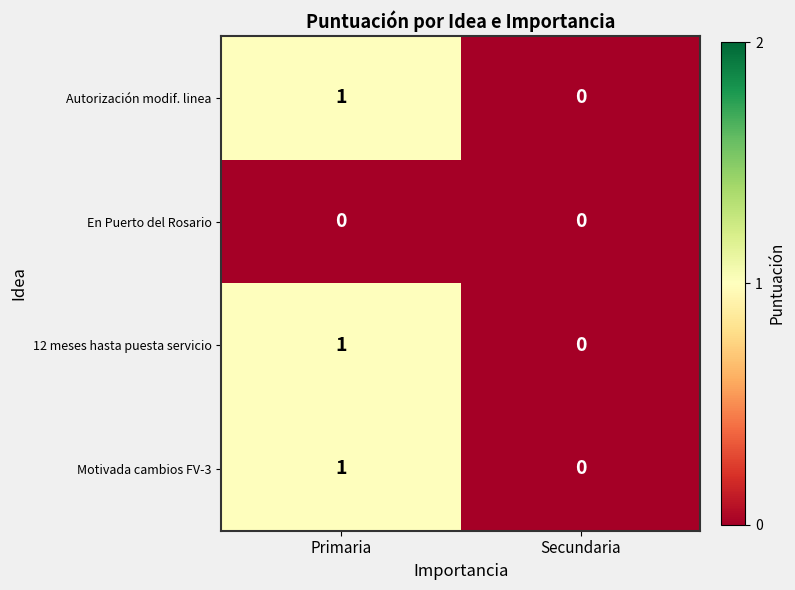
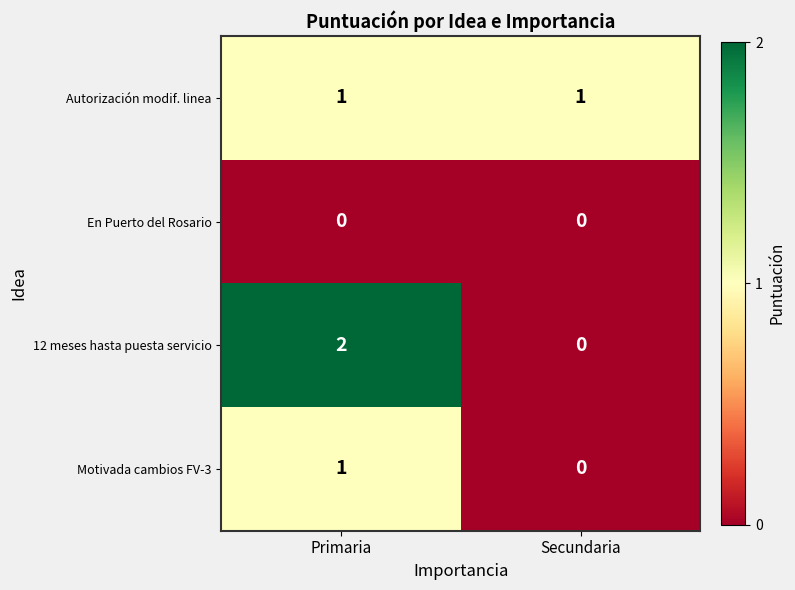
  {
    "Autorización modif. linea": {
      "Primaria": 1,
-     "Secundaria": 0
+     "Secundaria": 1
    },
    "En Puerto del Rosario": {
      "Primaria": 0,
      "Secundaria": 0
    },
    "12 meses hasta puesta servicio": {
-     "Primaria": 1,
+     "Primaria": 2,
      "Secundaria": 0
    },
    "Motivada cambios FV-3": {
      "Primaria": 1,
      "Secundaria": 0
    }
  }
